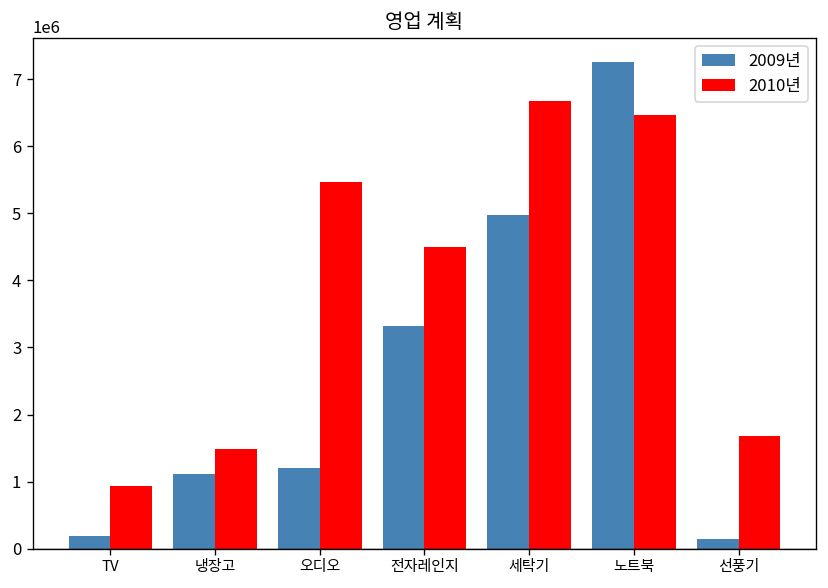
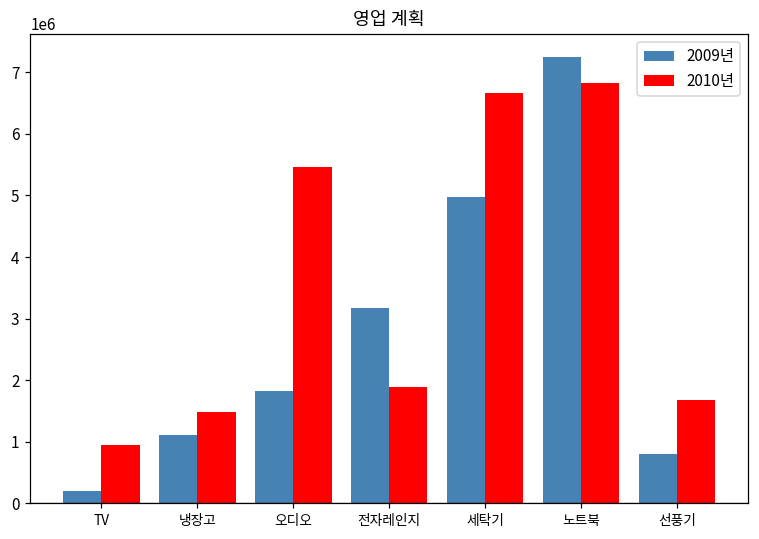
  {
    "2009년": {
      "TV": 200000,
      "냉장고": 1100000,
-     "오디오": 1200000,
-     "전자레인지": 3300000,
+     "오디오": 1800000,
+     "전자레인지": 3200000,
      "세탁기": 5000000,
      "노트북": 7300000,
-     "선풍기": 100000
+     "선풍기": 800000
    },
    "2010년": {
      "TV": 900000,
      "냉장고": 1500000,
      "오디오": 5500000,
-     "전자레인지": 4500000,
+     "전자레인지": 1900000,
      "세탁기": 6700000,
-     "노트북": 6500000,
+     "노트북": 6800000,
      "선풍기": 1700000
    }
  }
